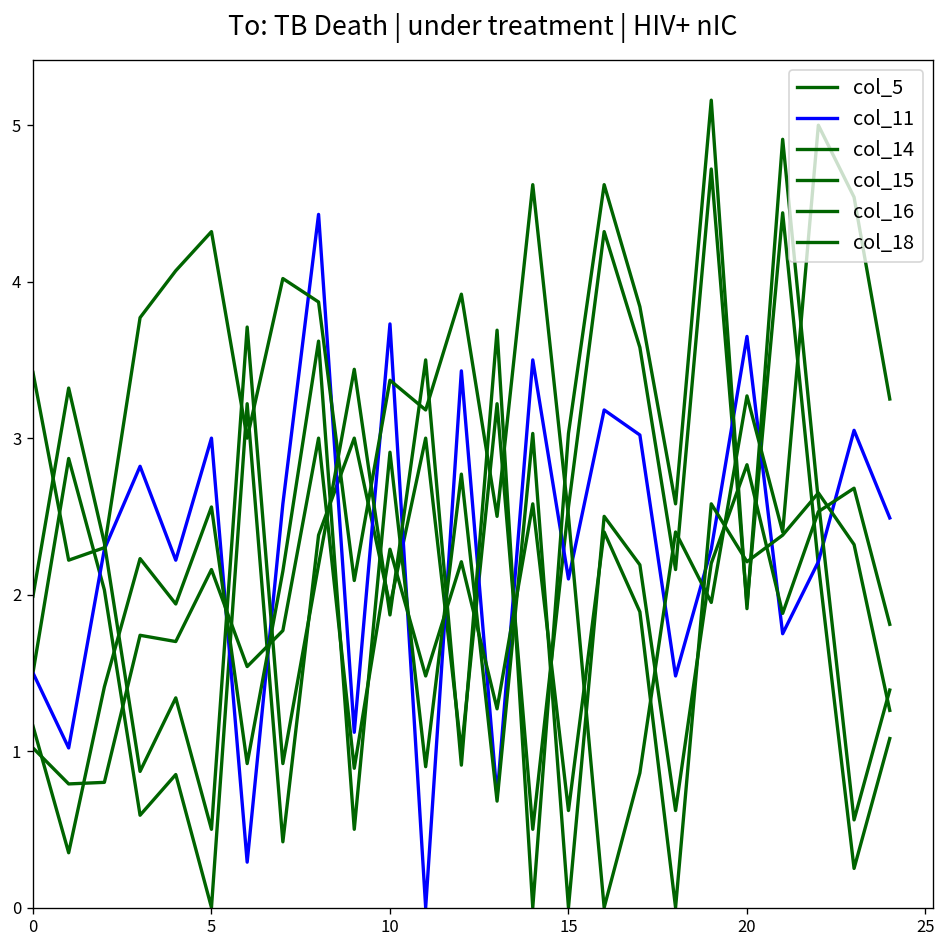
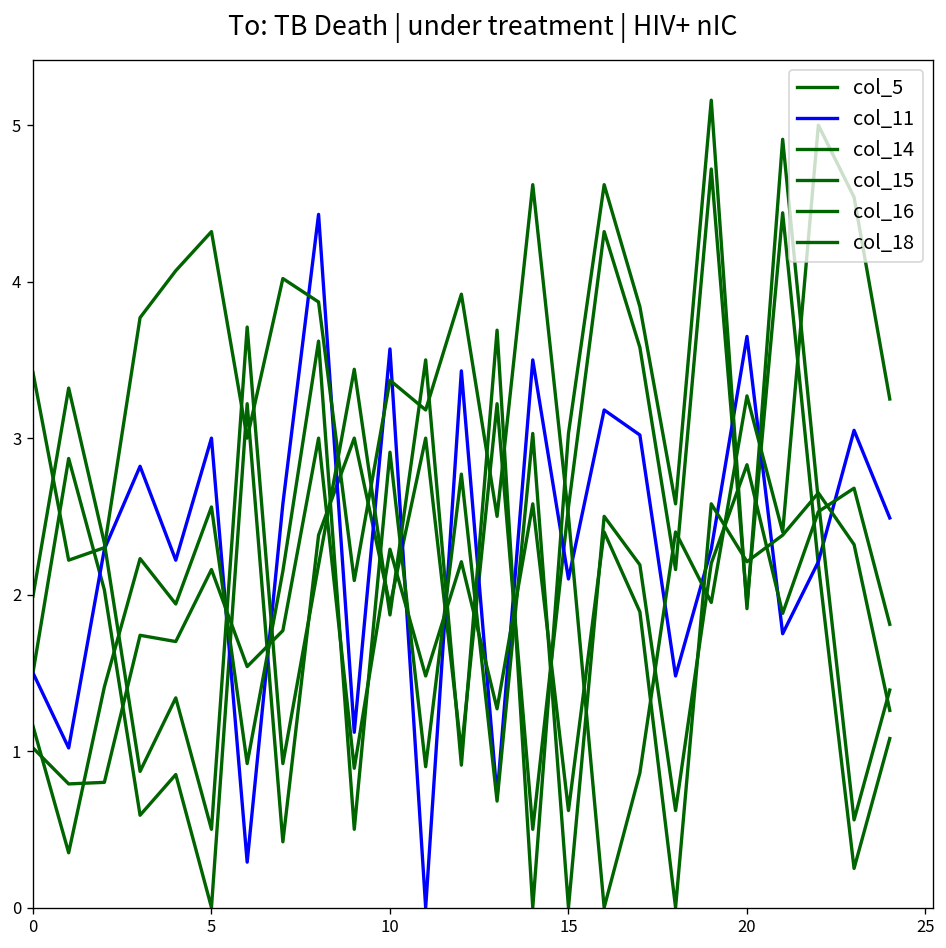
  {
    "col_11": {
      "5": 3.00,
-     "10": 3.73,
+     "10": 3.57,
      "15": 2.10,
      "20": 3.65
    }
  }
